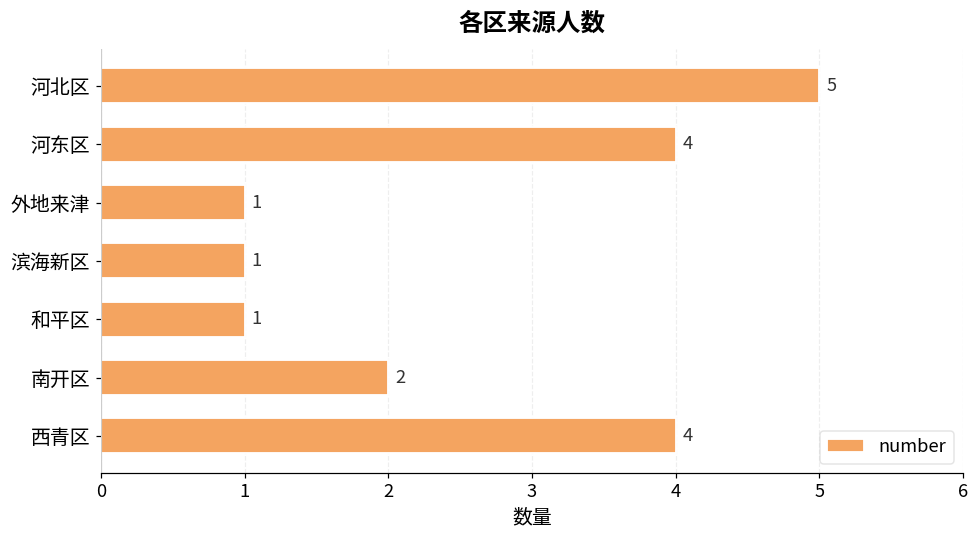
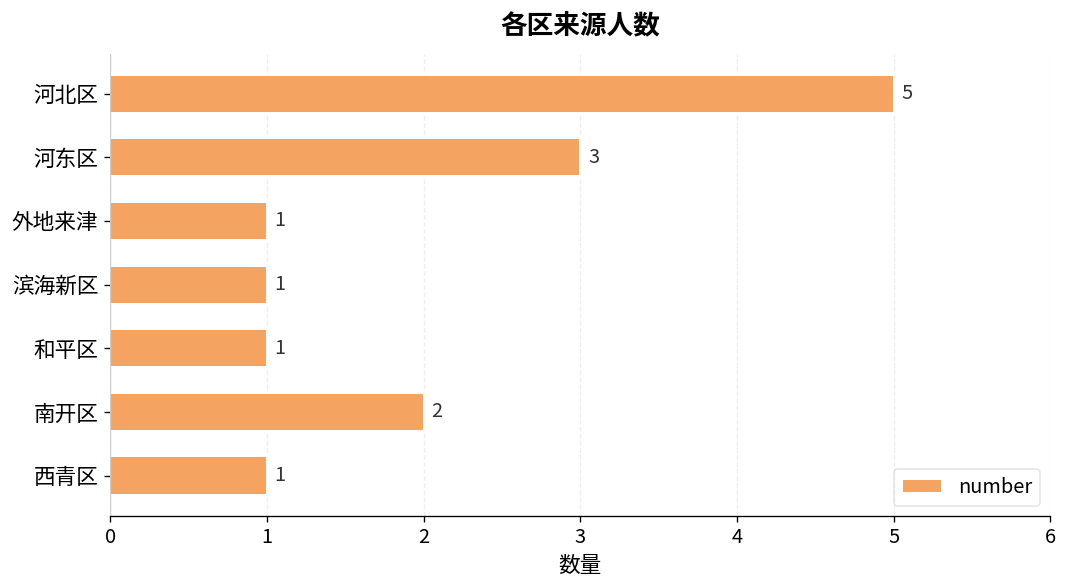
  {
    "河北区": 5,
-   "河东区": 4,
+   "河东区": 3,
    "外地来津": 1,
    "滨海新区": 1,
    "和平区": 1,
    "南开区": 2,
-   "西青区": 4
+   "西青区": 1
  }
